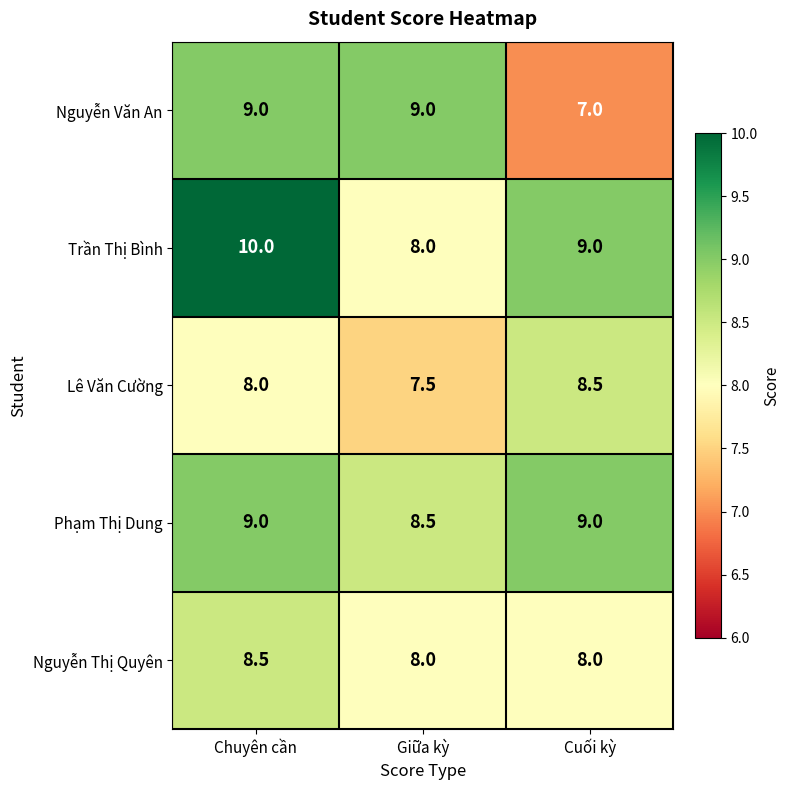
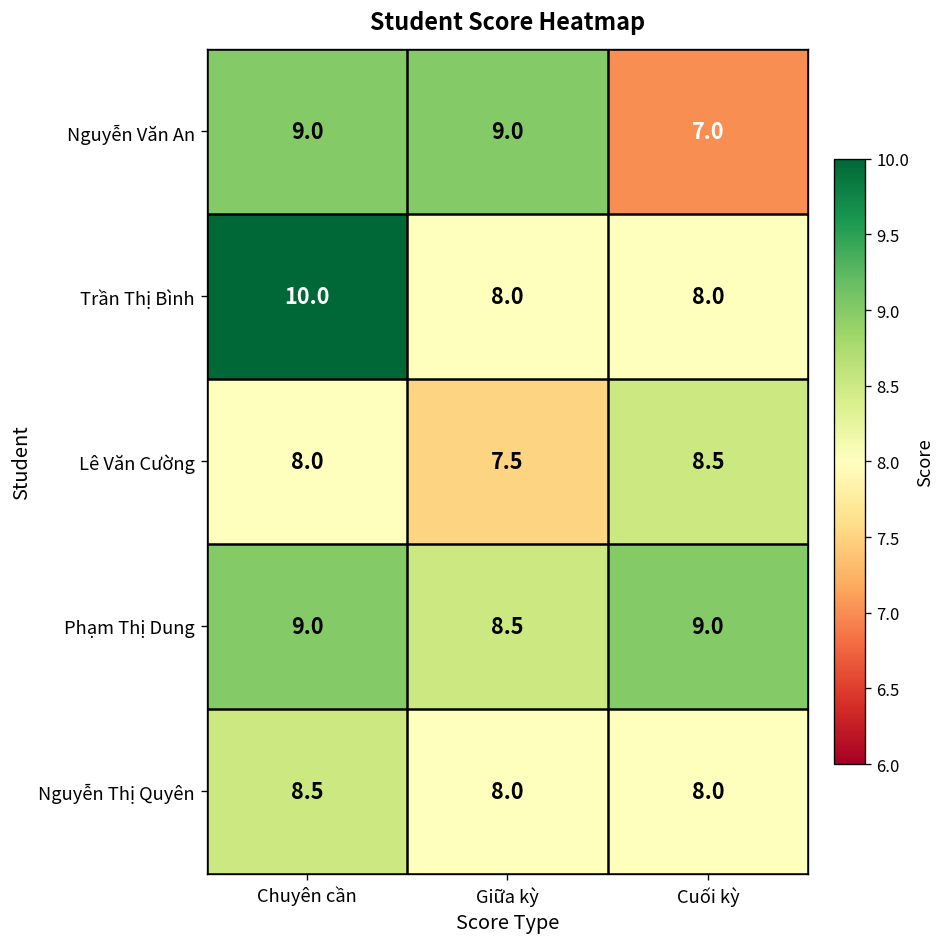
  {
    "Nguyễn Văn An": {
      "Chuyên cần": 9.0,
      "Giữa kỳ": 9.0,
      "Cuối kỳ": 7.0
    },
    "Trần Thị Bình": {
      "Chuyên cần": 10.0,
      "Giữa kỳ": 8.0,
-     "Cuối kỳ": 9.0
+     "Cuối kỳ": 8.0
    },
    "Lê Văn Cường": {
      "Chuyên cần": 8.0,
      "Giữa kỳ": 7.5,
      "Cuối kỳ": 8.5
    },
    "Phạm Thị Dung": {
      "Chuyên cần": 9.0,
      "Giữa kỳ": 8.5,
      "Cuối kỳ": 9.0
    },
    "Nguyễn Thị Quyên": {
      "Chuyên cần": 8.5,
      "Giữa kỳ": 8.0,
      "Cuối kỳ": 8.0
    }
  }
